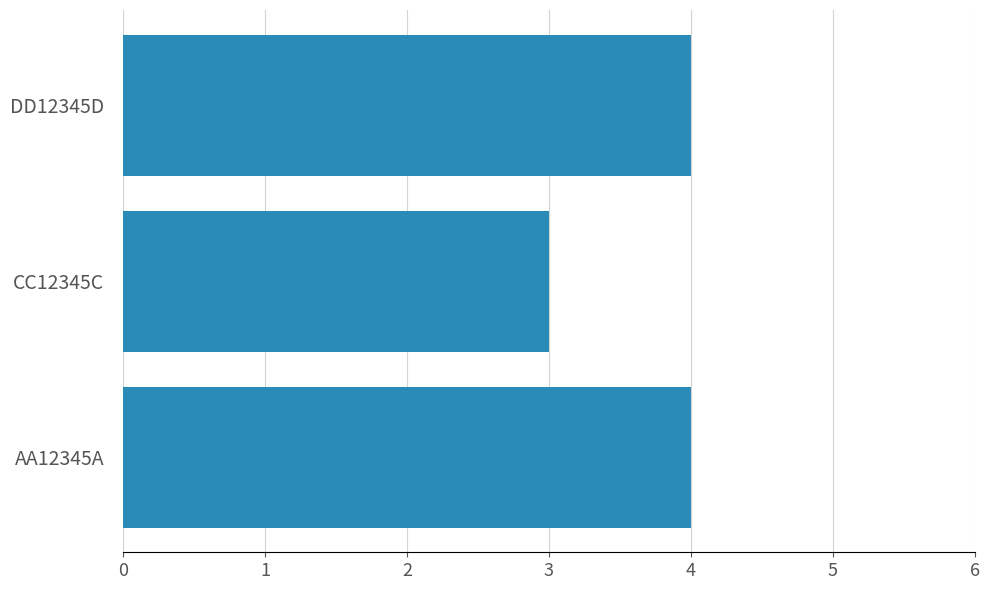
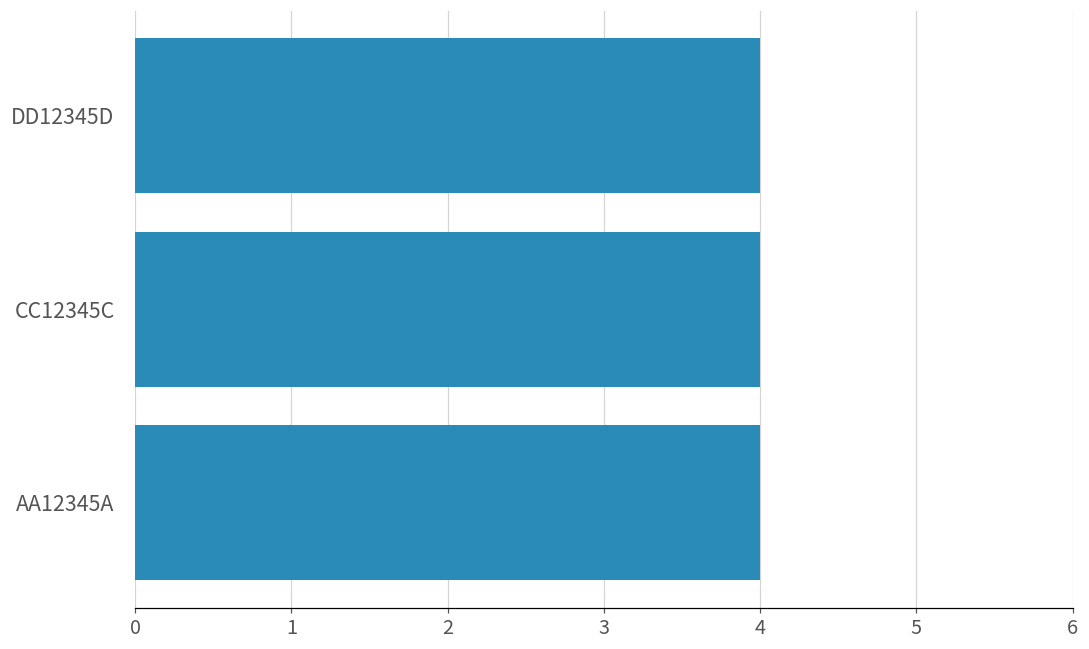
  {
    "DD12345D": 4,
-   "CC12345C": 3,
+   "CC12345C": 4,
    "AA12345A": 4
  }
